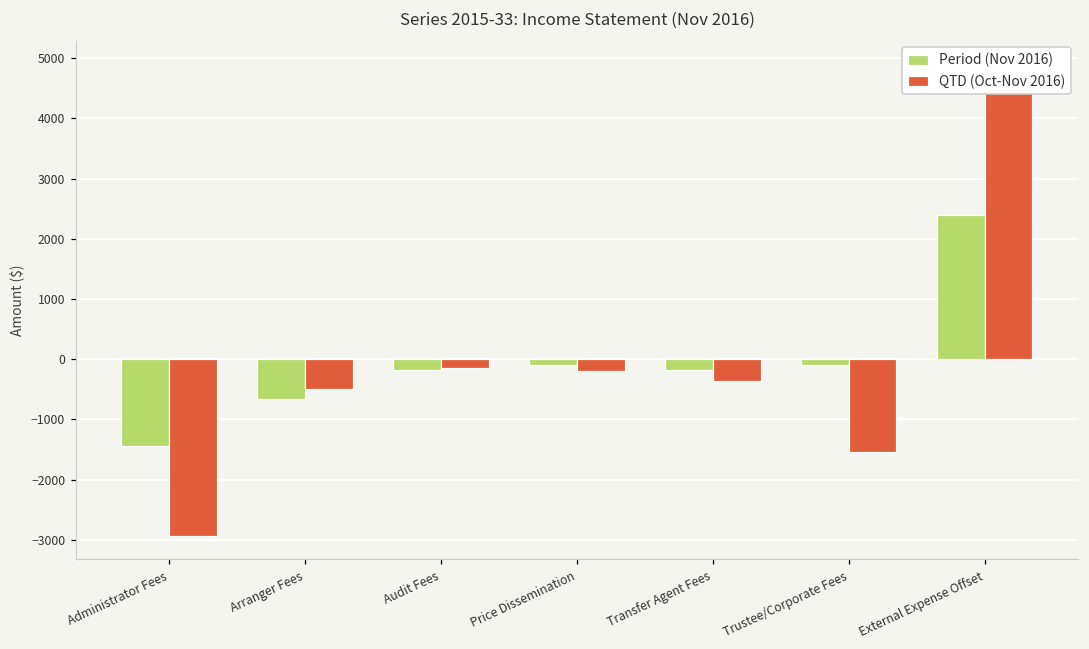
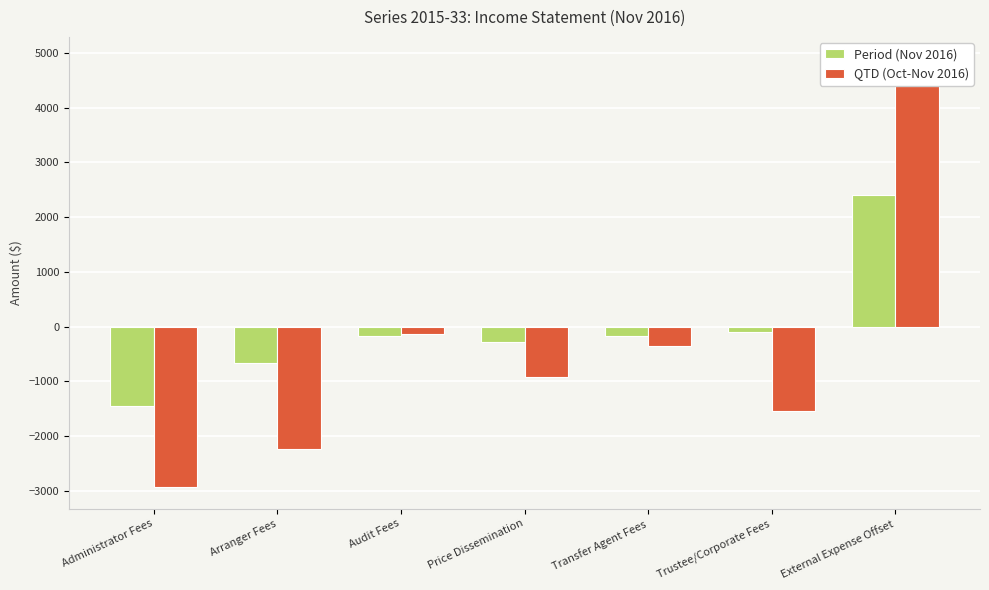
  {
    "Period (Nov 2016)": {
      "Administrator Fees": -1400,
      "Arranger Fees": -700,
      "Audit Fees": -200,
-     "Price Dissemination": -100,
+     "Price Dissemination": -300,
      "Transfer Agent Fees": -200,
      "Trustee/Corporate Fees": -100,
      "External Expense Offset": 2400
    },
    "QTD (Oct-Nov 2016)": {
      "Administrator Fees": -2900,
-     "Arranger Fees": -500,
+     "Arranger Fees": -2200,
      "Audit Fees": -100,
-     "Price Dissemination": -200,
+     "Price Dissemination": -900,
      "Transfer Agent Fees": -400,
      "Trustee/Corporate Fees": -1500
    }
  }
